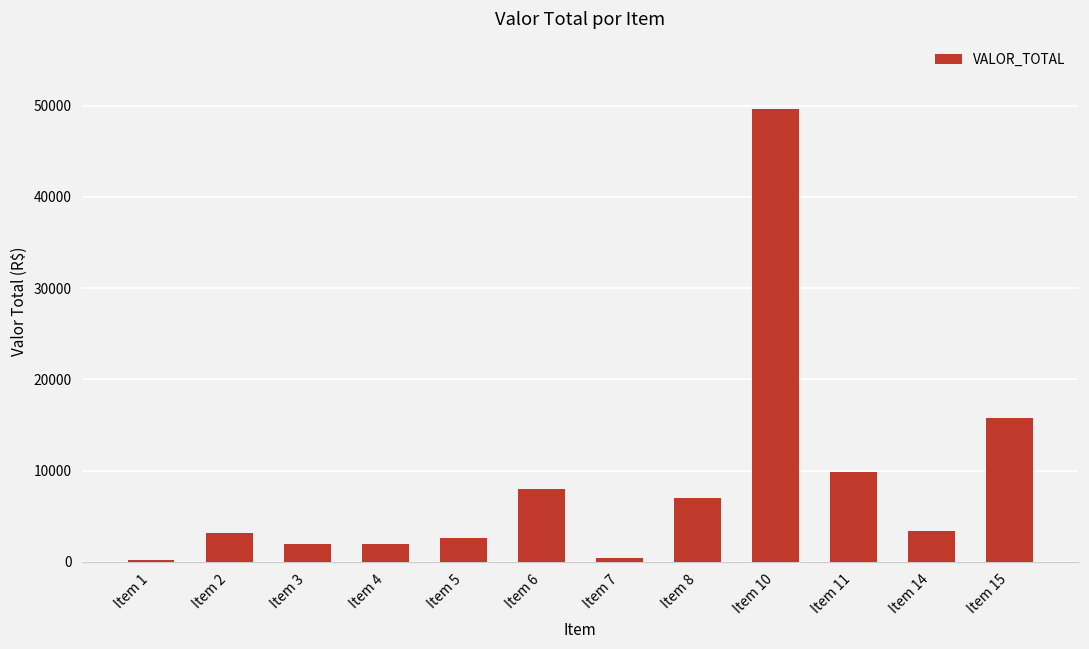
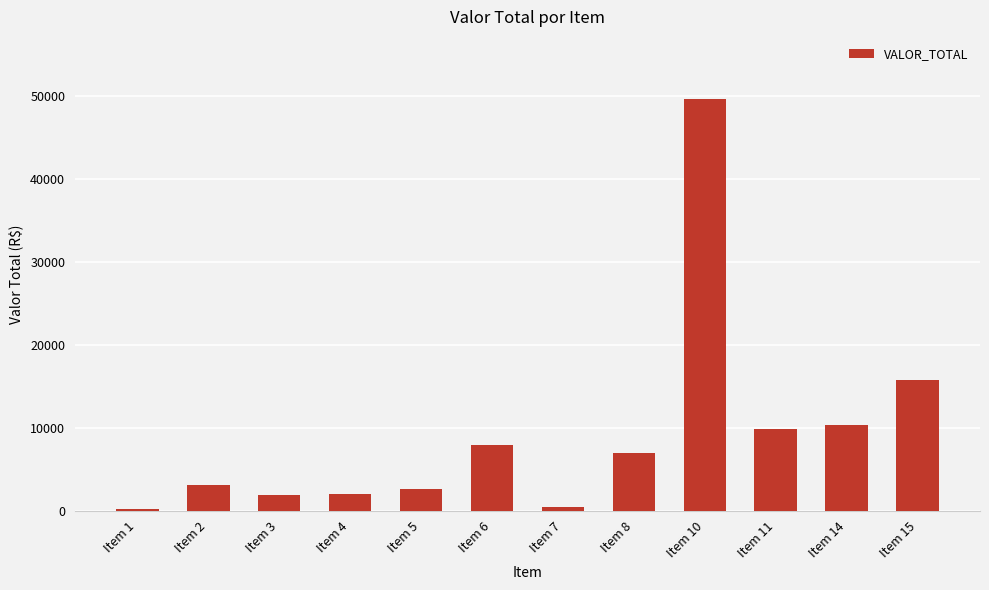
  {
    "Item 2": 3000,
    "Item 3": 2000,
    "Item 4": 2000,
    "Item 5": 3000,
    "Item 6": 8000,
    "Item 7": 0,
    "Item 8": 7000,
    "Item 10": 50000,
    "Item 11": 10000,
-   "Item 14": 3000,
+   "Item 14": 10000,
    "Item 15": 16000
  }
